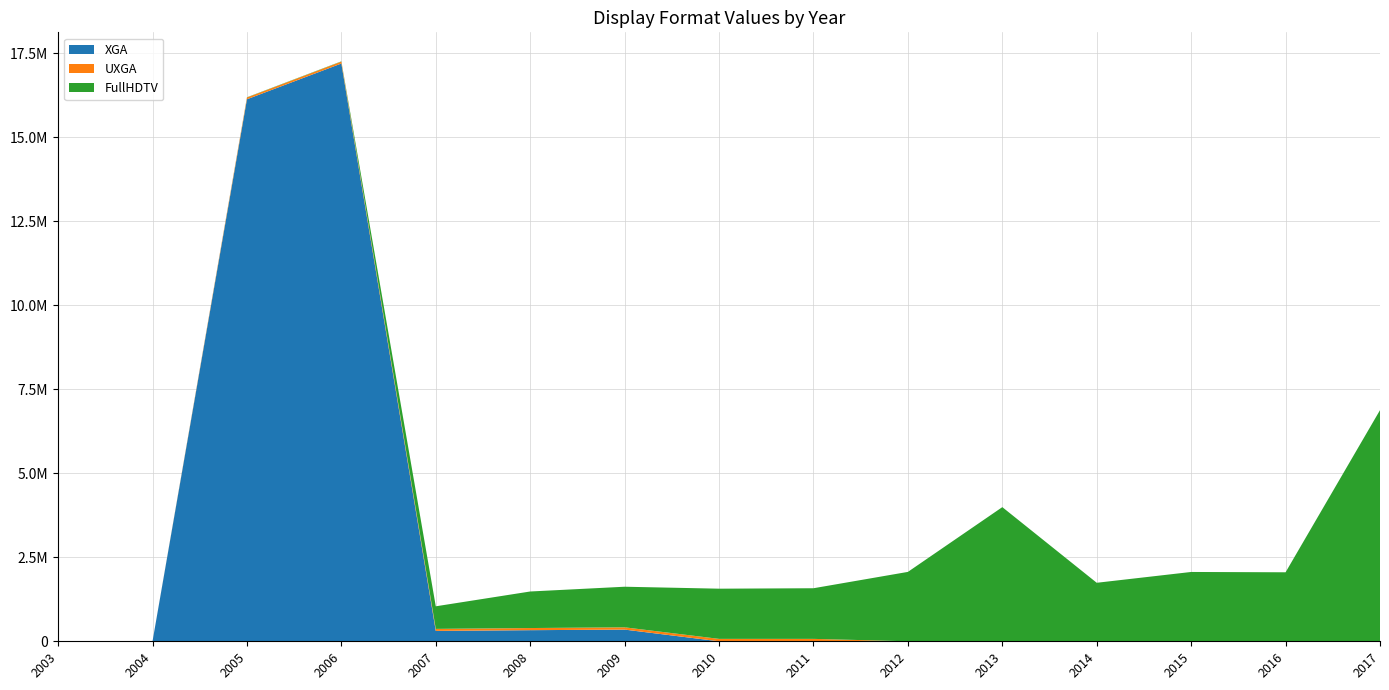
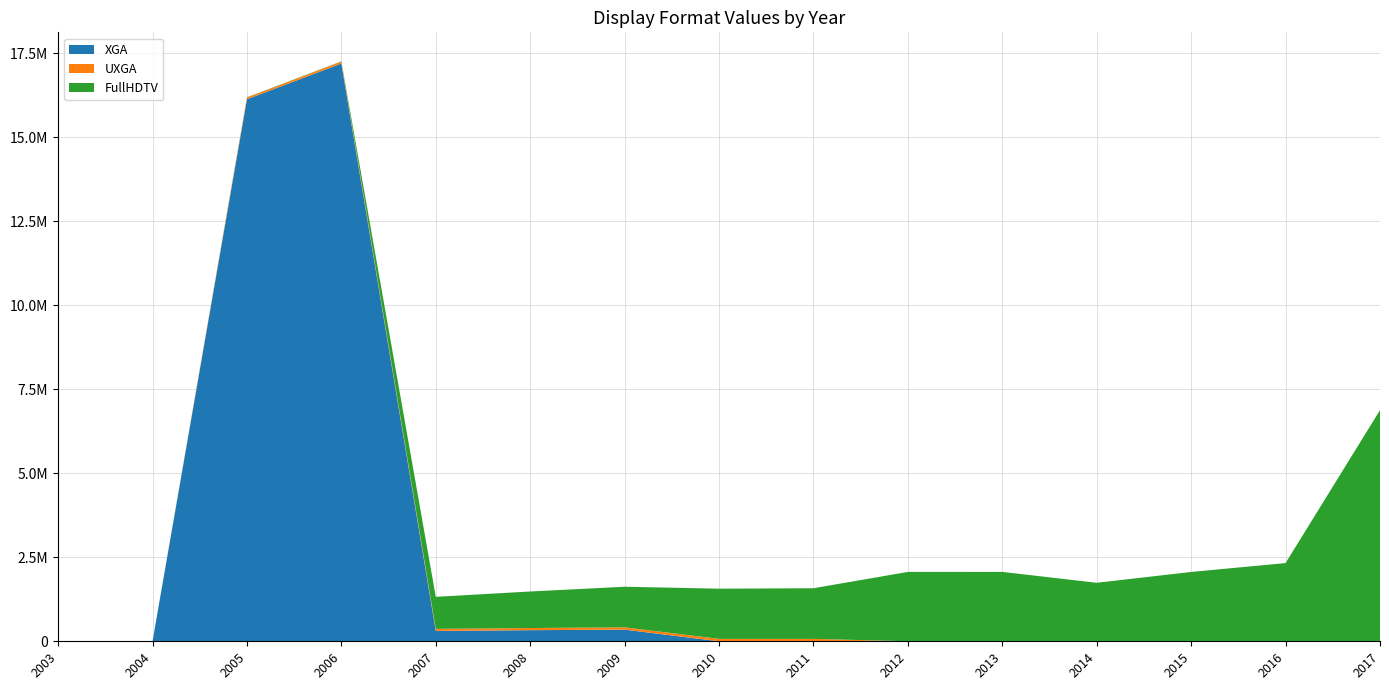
  {
    "FullHDTV": {
-     "2007": 700000,
+     "2007": 1000000,
      "2008": 1100000,
      "2009": 1200000,
      "2010": 1500000,
      "2011": 1500000,
      "2012": 2100000,
-     "2013": 4000000,
+     "2013": 2100000,
      "2014": 1700000,
      "2015": 2100000,
-     "2016": 2100000,
+     "2016": 2300000,
      "2017": 6900000
    }
  }
